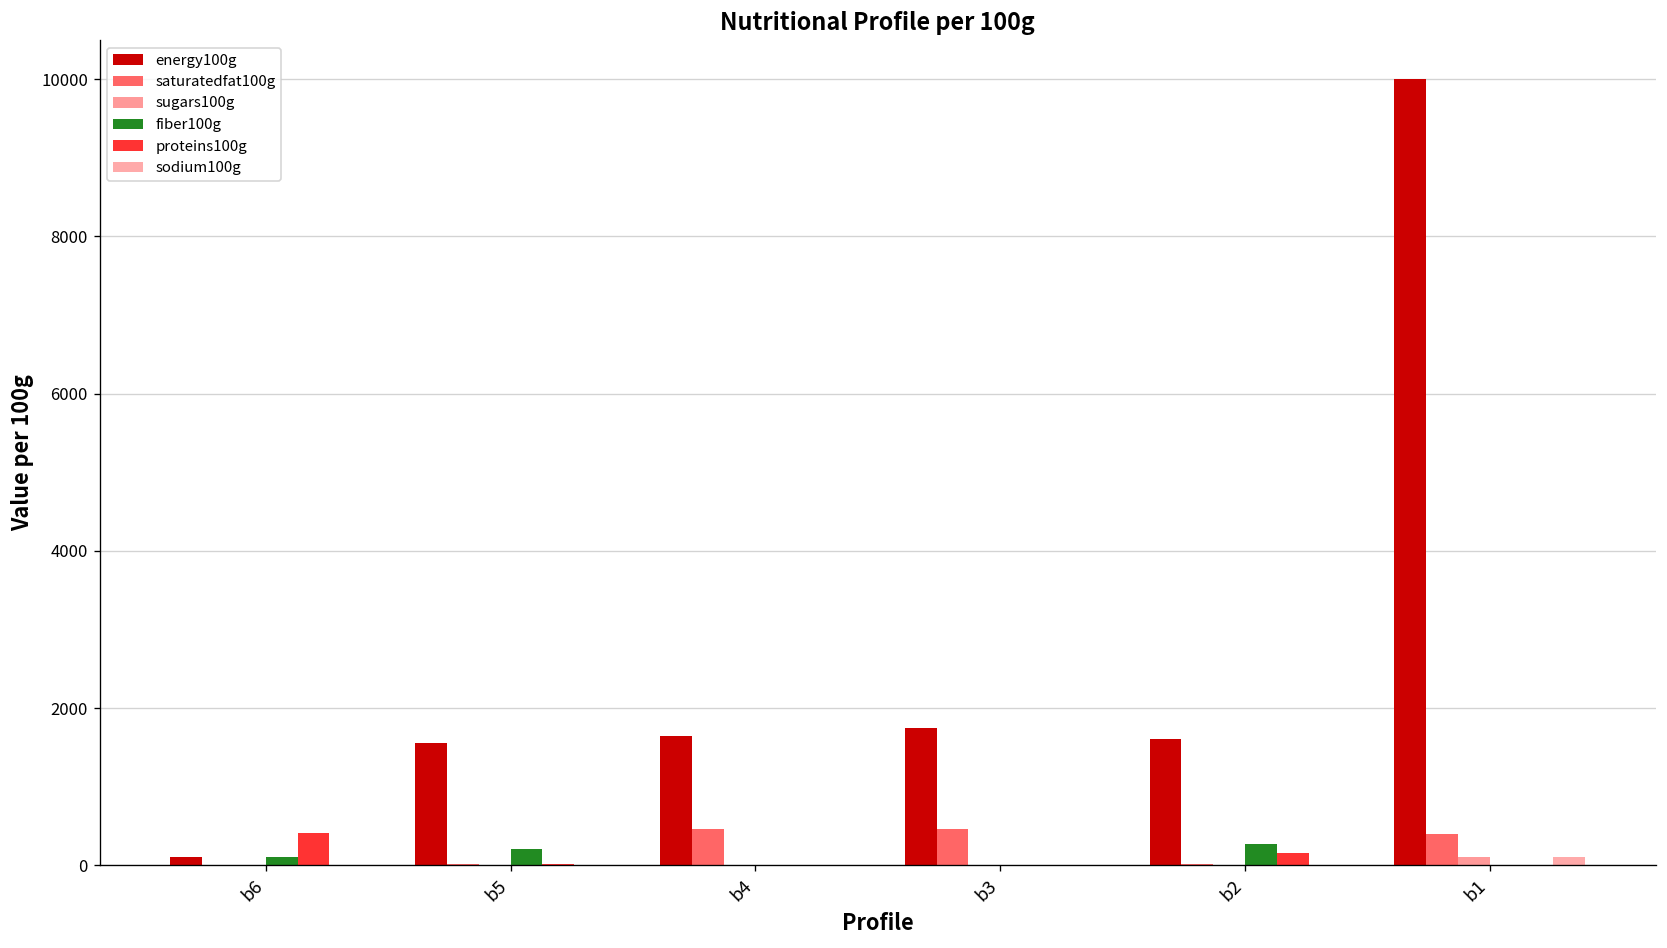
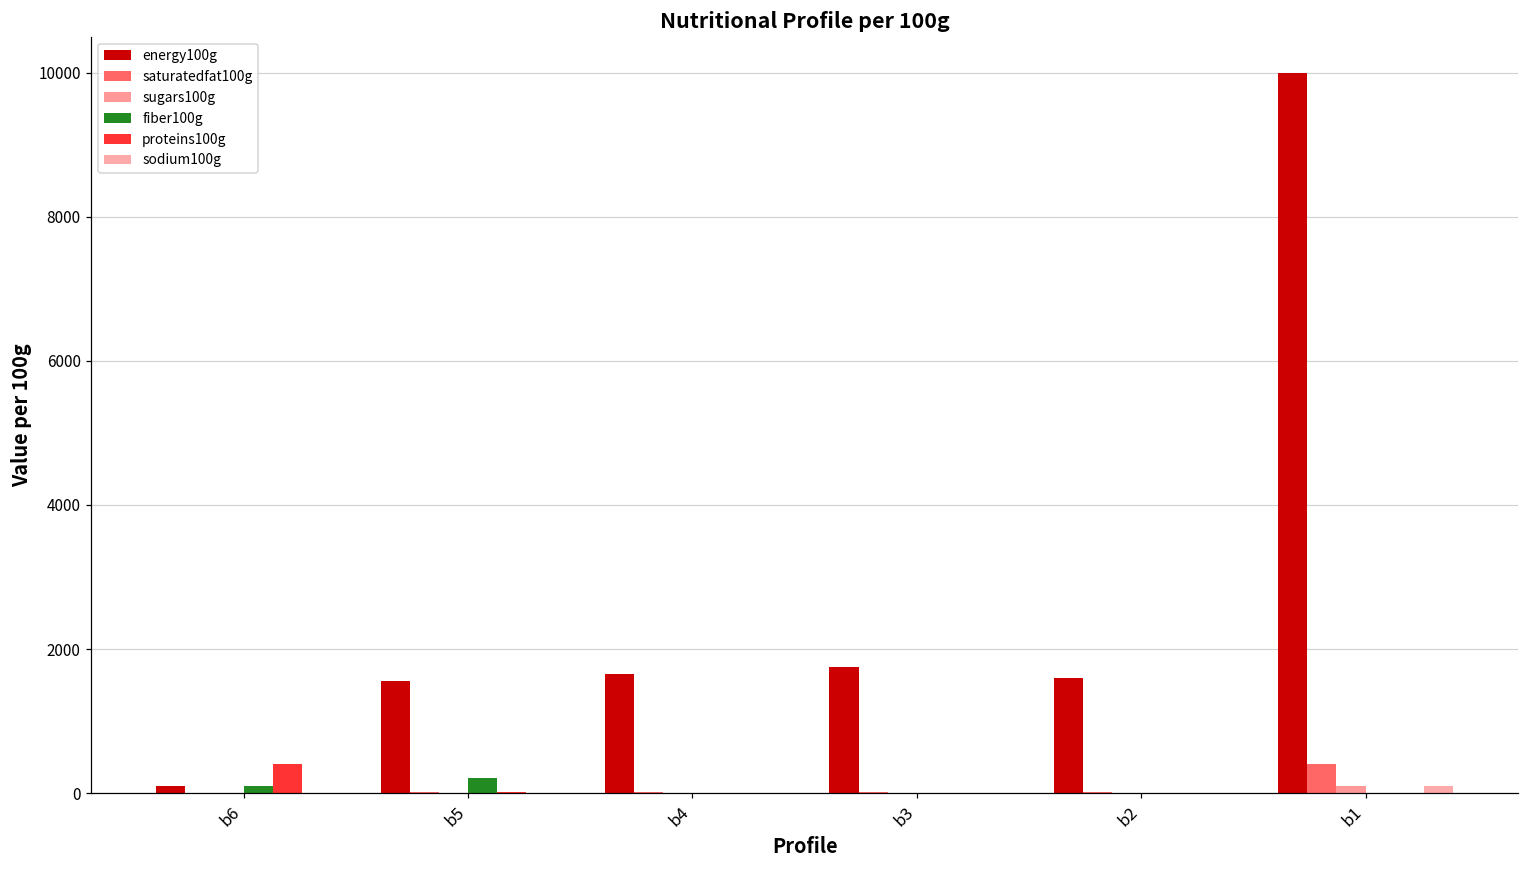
  {
    "energy100g": {
      "b6": 100,
      "b5": 1600,
      "b4": 1700,
      "b3": 1800,
      "b2": 1600,
      "b1": 10000
    },
    "saturatedfat100g": {
      "b6": 0,
-     "b4": 500,
-     "b3": 500,
+     "b4": 0,
+     "b3": 0,
      "b1": 400
    },
    "fiber100g": {
      "b6": 100,
      "b5": 200,
-     "b2": 300,
+     "b2": 0,
      "b1": 0
    },
    "proteins100g": {
      "b6": 400,
-     "b2": 200,
+     "b2": 0,
      "b1": 0
    }
  }
